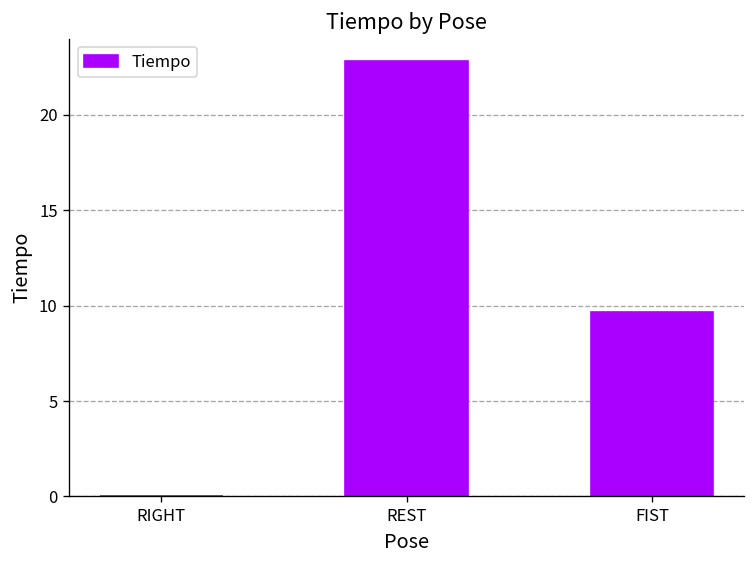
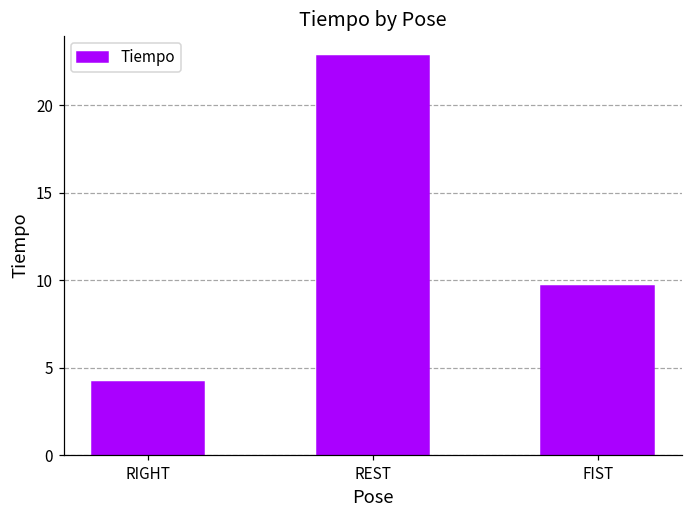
  {
-   "RIGHT": 0.0,
+   "RIGHT": 4.2,
    "REST": 22.8,
    "FIST": 9.7
  }
